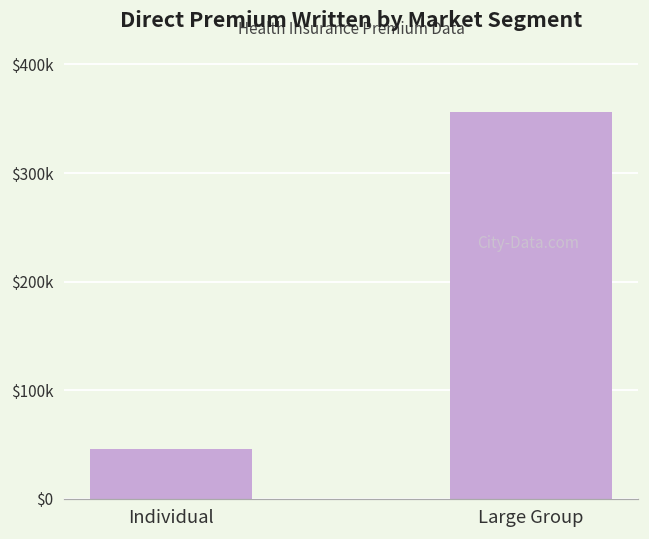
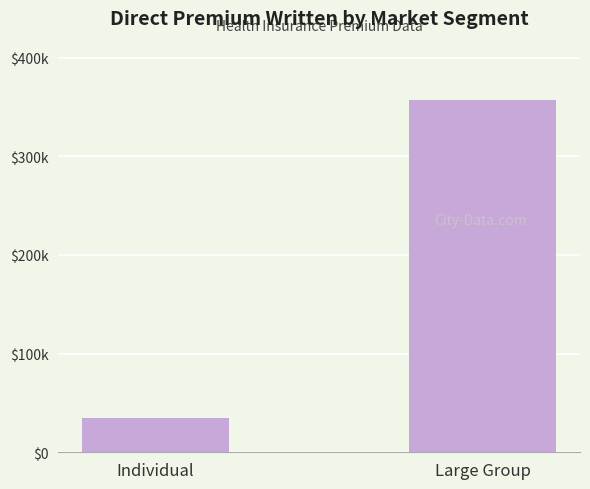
  {
-   "Individual": "$50000",
+   "Individual": "$30000",
    "Large Group": "$360000"
  }
